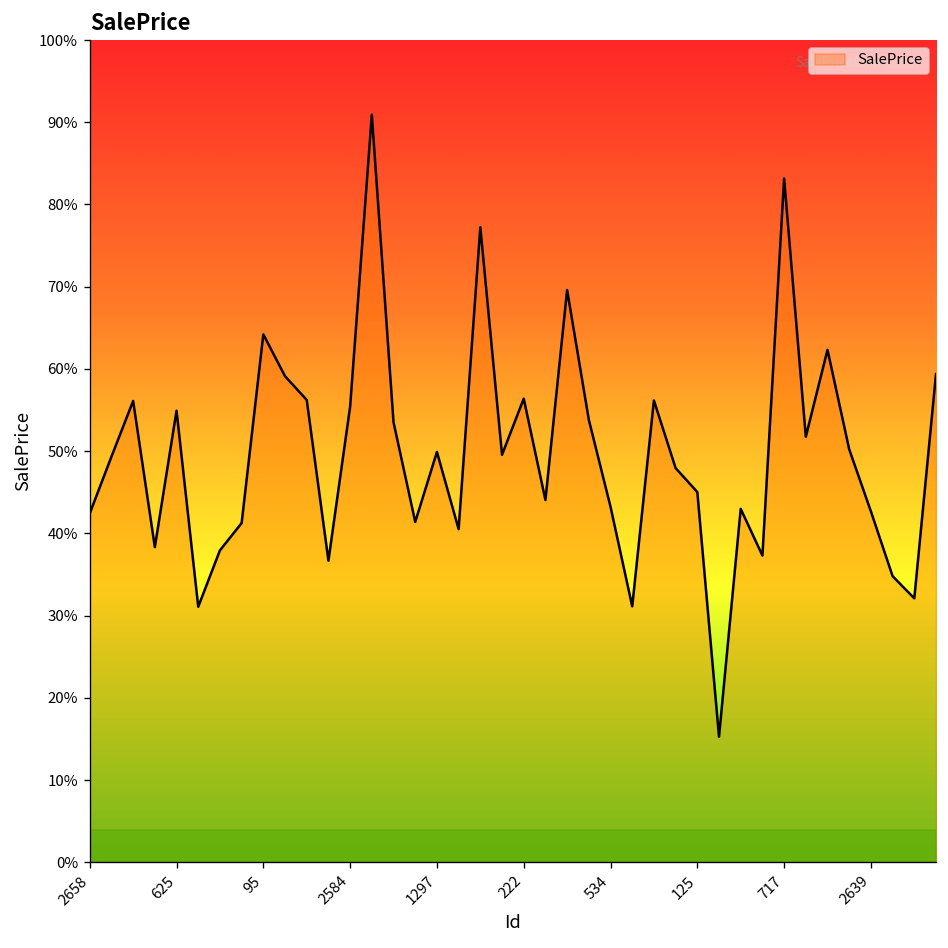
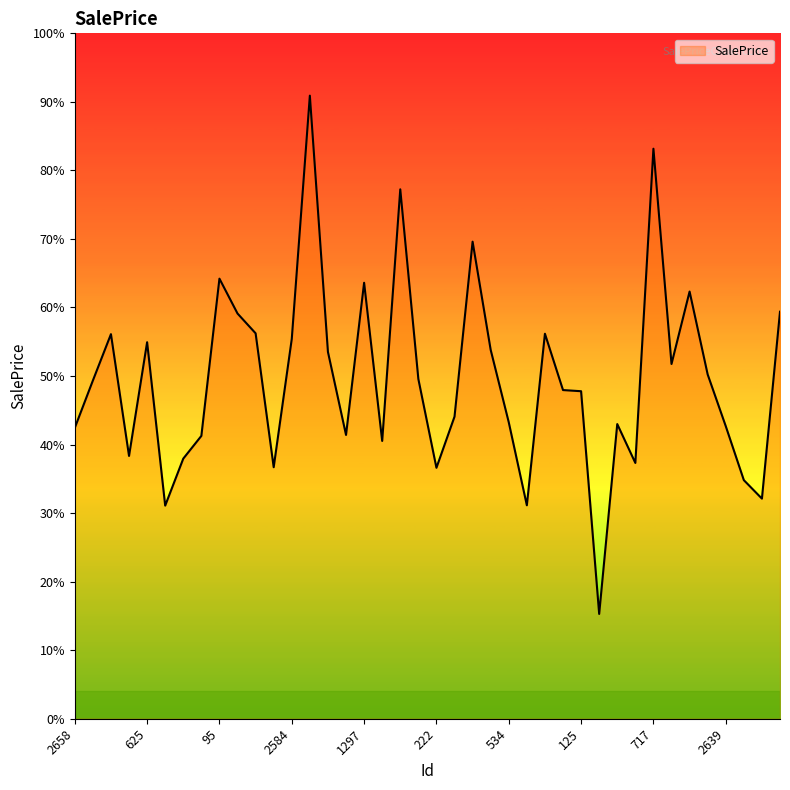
  {
    "2658": "42%",
    "625": "55%",
    "95": "64%",
    "2584": "55%",
-   "1297": "50%",
-   "222": "56%",
+   "1297": "64%",
+   "222": "37%",
    "534": "43%",
-   "125": "45%",
+   "125": "48%",
    "717": "83%",
    "2639": "43%"
  }
